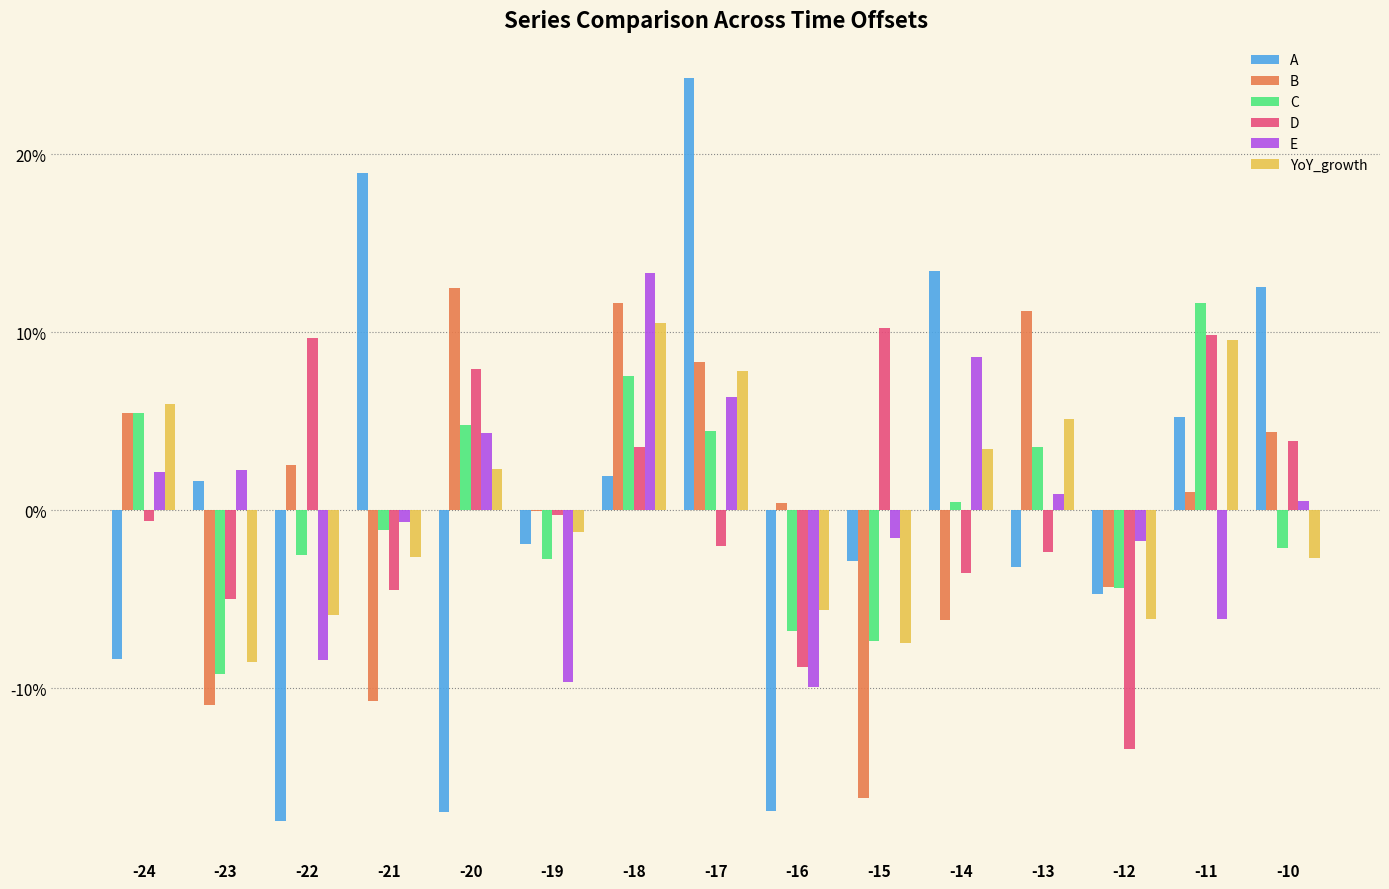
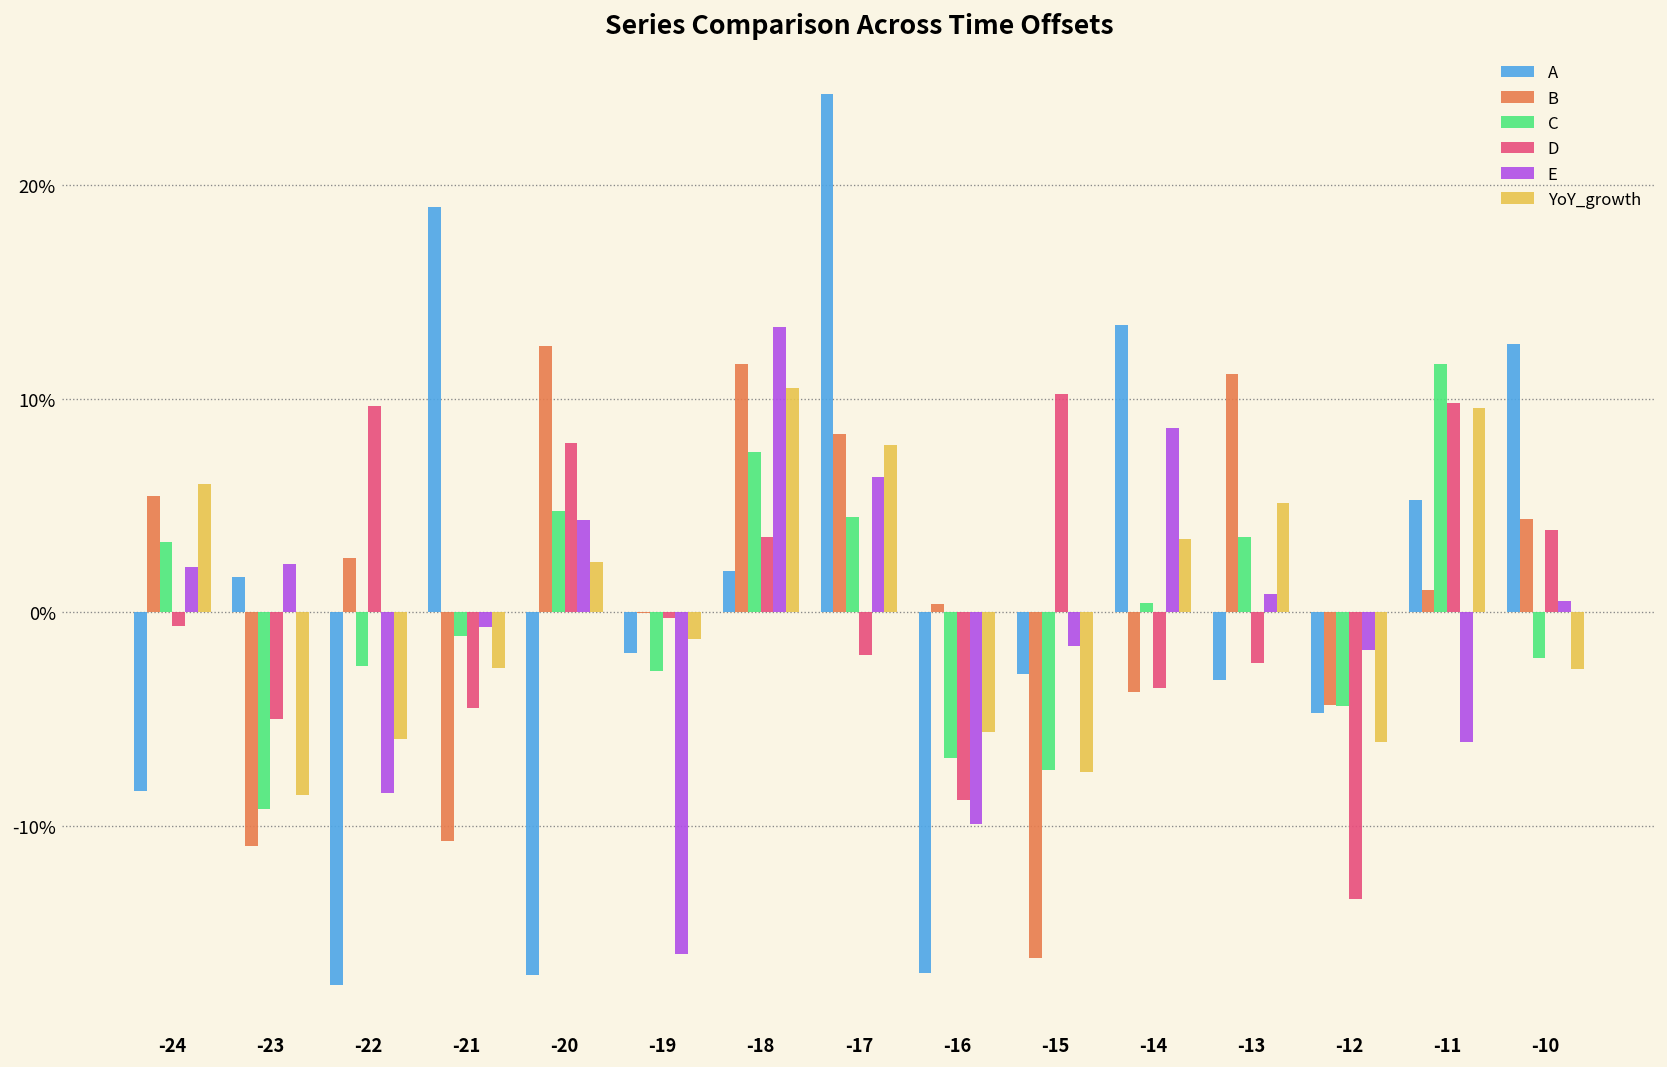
  {
    "A": {
      "-24": "-8.4%",
      "-23": "1.7%",
      "-22": "-17.5%",
      "-21": "19.0%",
      "-20": "-16.9%",
      "-19": "-1.9%",
      "-18": "1.9%",
      "-17": "24.3%",
      "-16": "-16.9%",
      "-15": "-2.9%",
      "-14": "13.4%",
      "-13": "-3.2%",
      "-12": "-4.7%",
      "-11": "5.2%",
      "-10": "12.6%"
    },
    "B": {
      "-24": "5.5%",
      "-23": "-10.9%",
      "-22": "2.6%",
      "-21": "-10.7%",
      "-20": "12.5%",
      "-18": "11.6%",
      "-17": "8.3%",
      "-16": "0.4%",
      "-15": "-16.2%",
-     "-14": "-6.2%",
+     "-14": "-3.7%",
      "-13": "11.2%",
      "-12": "-4.3%",
      "-11": "1.0%",
      "-10": "4.4%"
    },
    "C": {
-     "-24": "5.4%",
+     "-24": "3.3%",
      "-23": "-9.2%",
      "-22": "-2.5%",
      "-21": "-1.1%",
      "-20": "4.8%",
      "-19": "-2.8%",
      "-18": "7.5%",
      "-17": "4.4%",
      "-16": "-6.8%",
      "-15": "-7.4%",
      "-14": "0.4%",
      "-13": "3.5%",
      "-12": "-4.4%",
      "-11": "11.6%",
      "-10": "-2.1%"
    },
    "D": {
      "-24": "-0.6%",
      "-23": "-5.0%",
      "-22": "9.6%",
      "-21": "-4.5%",
      "-20": "7.9%",
      "-19": "-0.3%",
      "-18": "3.5%",
      "-17": "-2.0%",
      "-16": "-8.8%",
      "-15": "10.2%",
      "-14": "-3.5%",
      "-13": "-2.4%",
      "-12": "-13.4%",
      "-11": "9.8%",
      "-10": "3.9%"
    },
    "E": {
      "-24": "2.1%",
      "-23": "2.2%",
      "-22": "-8.4%",
      "-21": "-0.7%",
      "-20": "4.3%",
-     "-19": "-9.7%",
+     "-19": "-16.0%",
      "-18": "13.3%",
      "-17": "6.4%",
      "-16": "-9.9%",
      "-15": "-1.6%",
      "-14": "8.6%",
      "-13": "0.9%",
      "-12": "-1.8%",
      "-11": "-6.1%",
      "-10": "0.5%"
    },
    "YoY_growth": {
      "-24": "6.0%",
      "-23": "-8.5%",
      "-22": "-5.9%",
      "-21": "-2.6%",
      "-20": "2.3%",
      "-19": "-1.3%",
      "-18": "10.5%",
      "-17": "7.8%",
      "-16": "-5.6%",
      "-15": "-7.5%",
      "-14": "3.4%",
      "-13": "5.1%",
      "-12": "-6.1%",
      "-11": "9.5%",
      "-10": "-2.7%"
    }
  }
